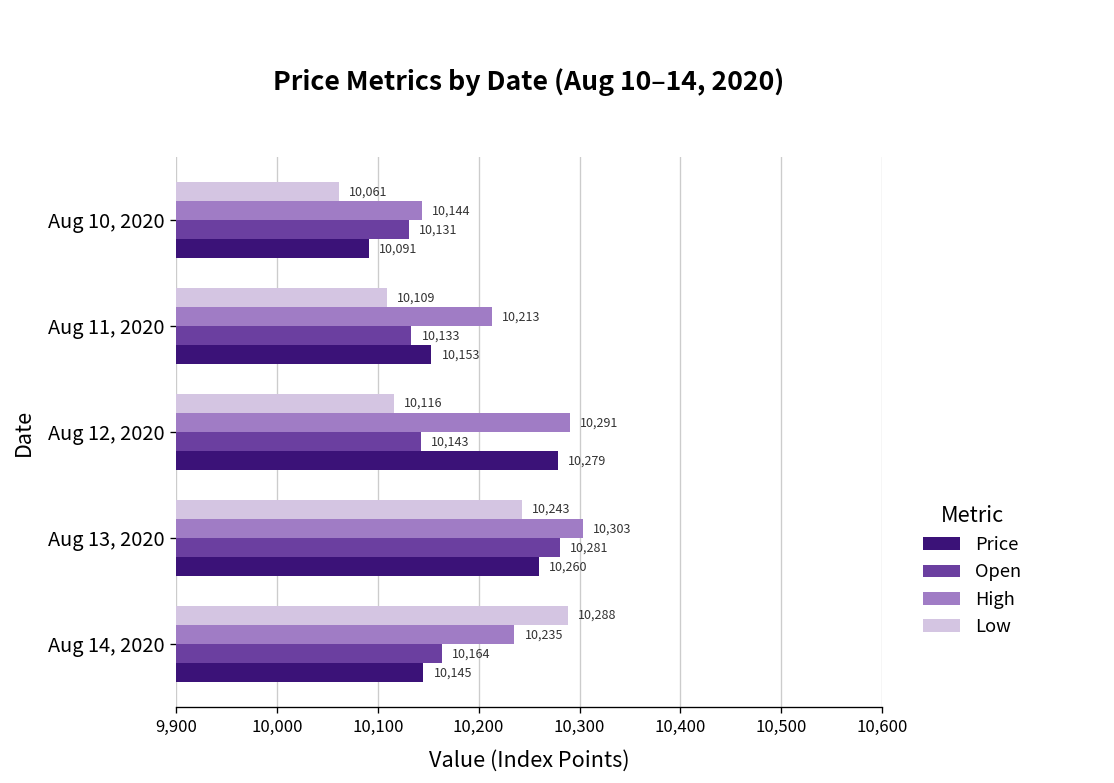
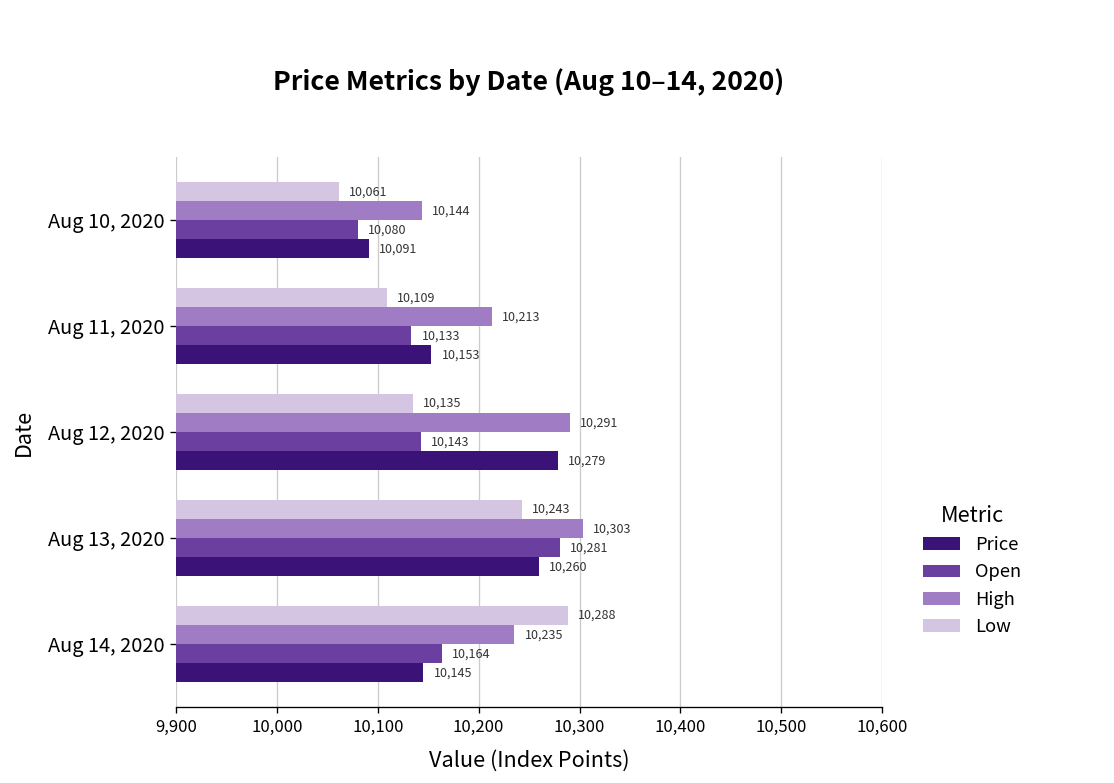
  {
    "Price": {
      "Aug 10, 2020": "10,091",
      "Aug 11, 2020": "10,153",
      "Aug 12, 2020": "10,279",
      "Aug 13, 2020": "10,260",
      "Aug 14, 2020": "10,145"
    },
    "Open": {
-     "Aug 10, 2020": "10,131",
+     "Aug 10, 2020": "10,080",
      "Aug 11, 2020": "10,133",
      "Aug 12, 2020": "10,143",
      "Aug 13, 2020": "10,281",
      "Aug 14, 2020": "10,164"
    },
    "High": {
      "Aug 10, 2020": "10,144",
      "Aug 11, 2020": "10,213",
      "Aug 12, 2020": "10,291",
      "Aug 13, 2020": "10,303",
      "Aug 14, 2020": "10,235"
    },
    "Low": {
      "Aug 10, 2020": "10,061",
      "Aug 11, 2020": "10,109",
-     "Aug 12, 2020": "10,116",
+     "Aug 12, 2020": "10,135",
      "Aug 13, 2020": "10,243",
      "Aug 14, 2020": "10,288"
    }
  }
